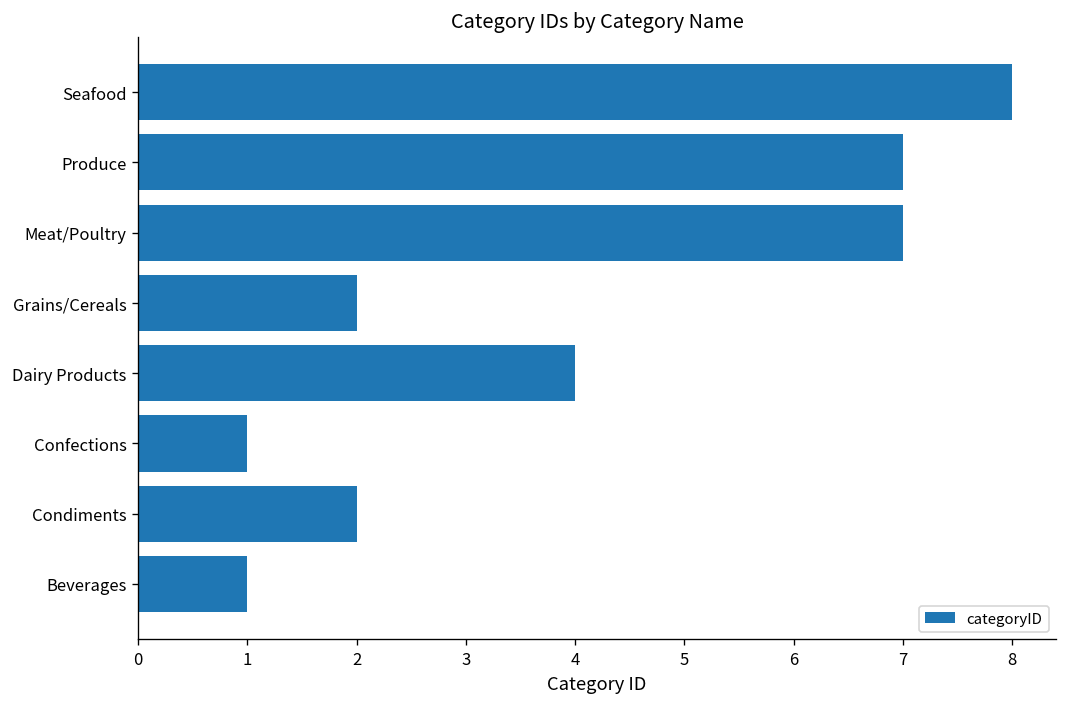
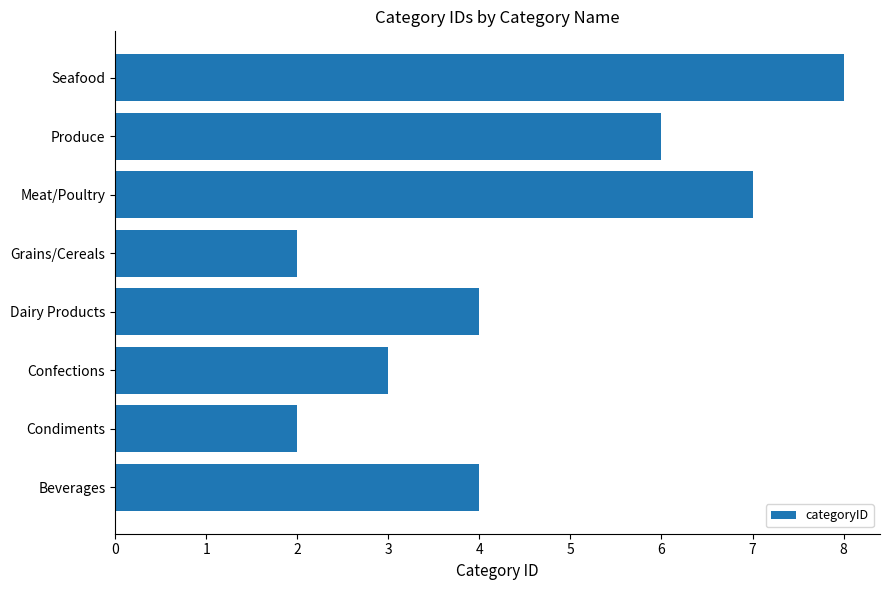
  {
    "Seafood": 8,
-   "Produce": 7,
+   "Produce": 6,
    "Meat/Poultry": 7,
    "Grains/Cereals": 2,
    "Dairy Products": 4,
-   "Confections": 1,
+   "Confections": 3,
    "Condiments": 2,
-   "Beverages": 1
+   "Beverages": 4
  }
